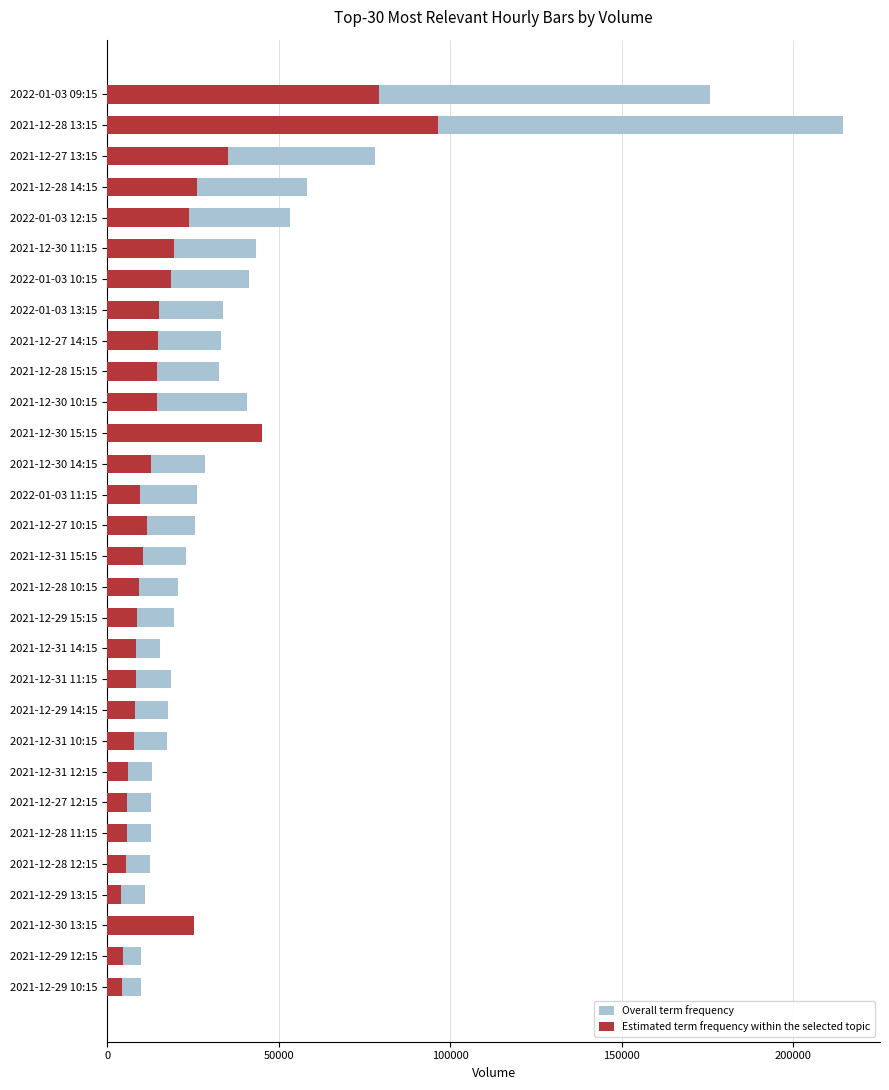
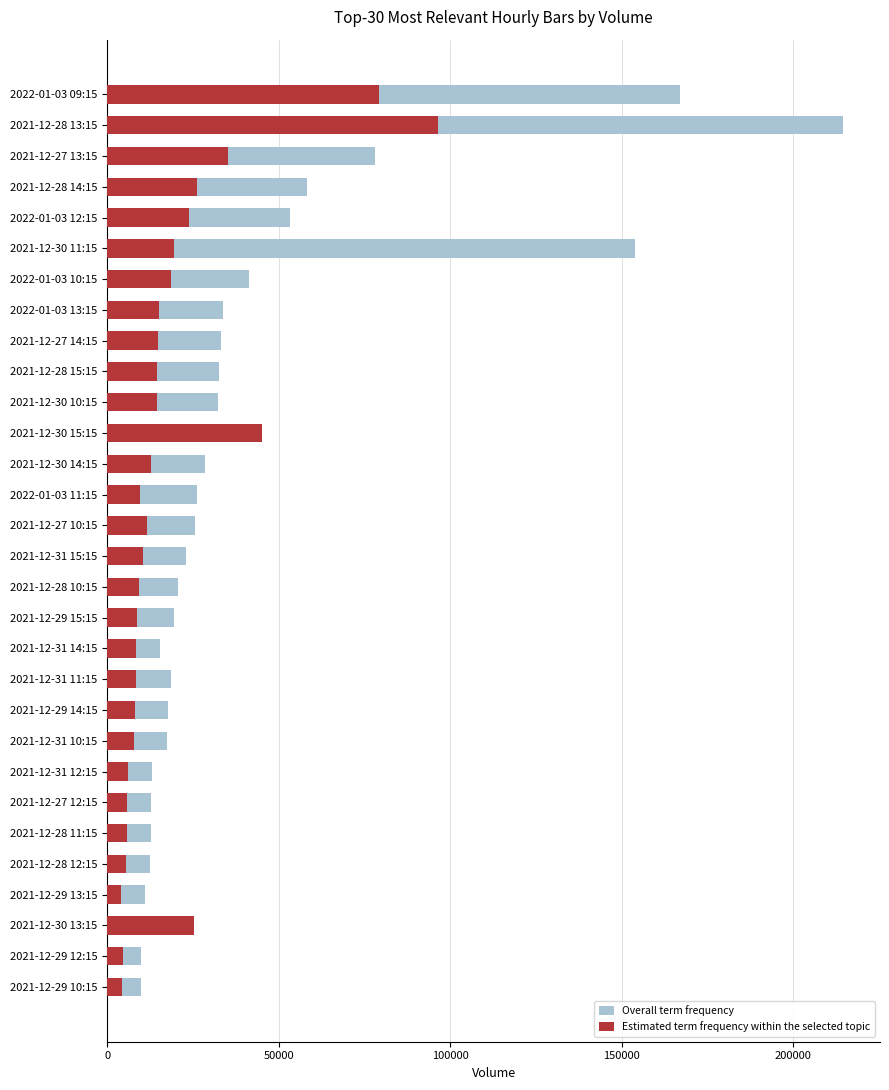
  {
    "Overall term frequency": {
-     "2022-01-03 09:15": 176000,
+     "2022-01-03 09:15": 167000,
      "2021-12-28 13:15": 215000,
      "2021-12-27 13:15": 78000,
      "2021-12-28 14:15": 58000,
      "2022-01-03 12:15": 53000,
-     "2021-12-30 11:15": 43000,
+     "2021-12-30 11:15": 154000,
      "2022-01-03 10:15": 41000,
      "2022-01-03 13:15": 34000,
      "2021-12-27 14:15": 33000,
      "2021-12-28 15:15": 32000,
-     "2021-12-30 10:15": 41000,
+     "2021-12-30 10:15": 32000,
      "2021-12-30 14:15": 28000,
      "2022-01-03 11:15": 26000,
      "2021-12-27 10:15": 26000,
      "2021-12-31 15:15": 23000,
      "2021-12-28 10:15": 20000,
      "2021-12-29 15:15": 19000,
      "2021-12-31 14:15": 15000,
      "2021-12-31 11:15": 19000,
      "2021-12-29 14:15": 18000,
      "2021-12-31 10:15": 17000,
      "2021-12-31 12:15": 13000,
      "2021-12-27 12:15": 13000,
      "2021-12-28 11:15": 13000,
      "2021-12-28 12:15": 12000,
      "2021-12-29 13:15": 11000,
      "2021-12-29 12:15": 10000,
      "2021-12-29 10:15": 10000
    },
    "Estimated term frequency within the selected topic": {
      "2021-12-30 15:15": 45000,
      "2021-12-30 13:15": 25000
    }
  }
